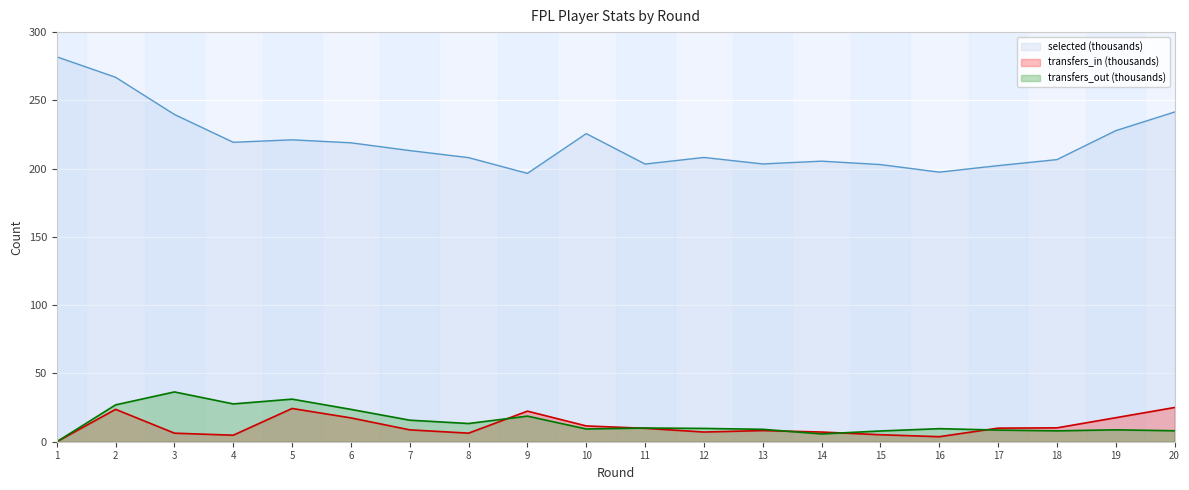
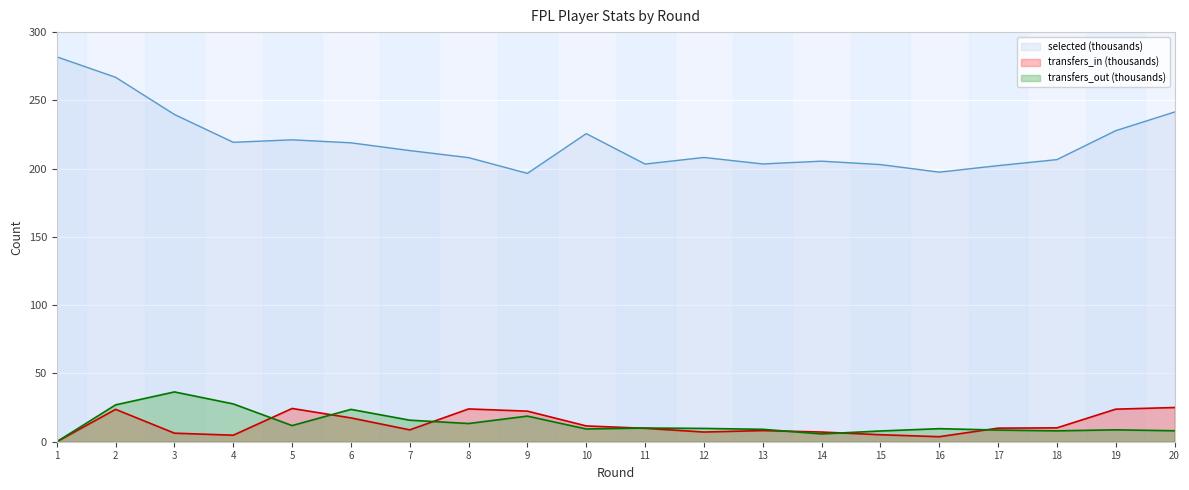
  {
    "selected (thousands)": {
      "1": 282,
      "2": 267,
      "3": 240,
      "4": 219,
      "5": 221,
      "6": 219,
      "7": 213,
      "8": 208,
      "9": 197,
      "10": 226,
      "11": 203,
      "12": 208,
      "13": 203,
      "14": 205,
      "15": 203,
      "16": 197,
      "17": 202,
      "18": 207,
      "19": 228,
      "20": 241
    },
    "transfers_in (thousands)": {
      "2": 24,
      "3": 6,
      "4": 5,
      "5": 24,
      "6": 17,
      "7": 9,
-     "8": 6,
+     "8": 24,
      "9": 22,
      "10": 12,
      "12": 7,
      "15": 5,
      "16": 4,
      "18": 10,
-     "19": 18,
+     "19": 24,
      "20": 25
    },
    "transfers_out (thousands)": {
      "2": 27,
      "3": 36,
      "4": 28,
-     "5": 31,
+     "5": 12,
      "6": 24,
      "7": 16,
      "8": 13,
      "9": 19,
      "10": 9,
      "12": 10,
      "15": 8,
      "16": 10,
      "18": 8,
      "19": 9,
      "20": 8
    }
  }
